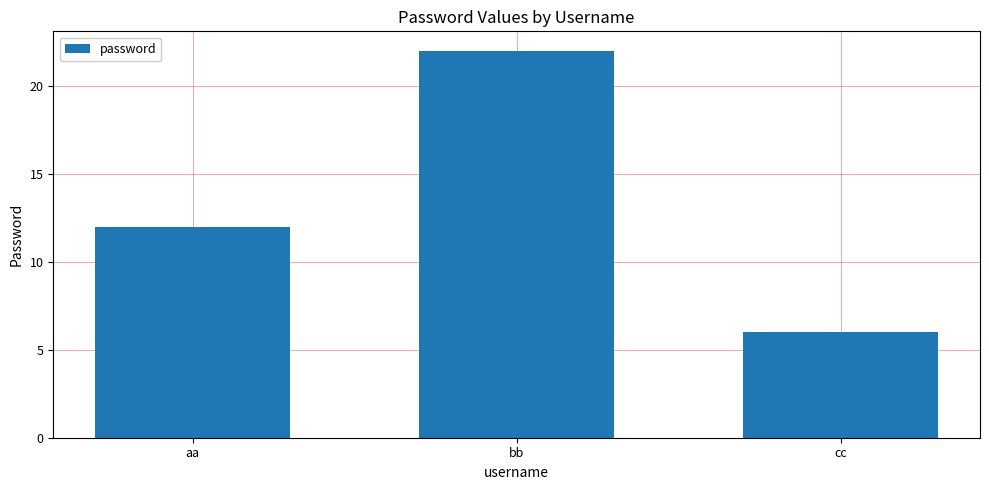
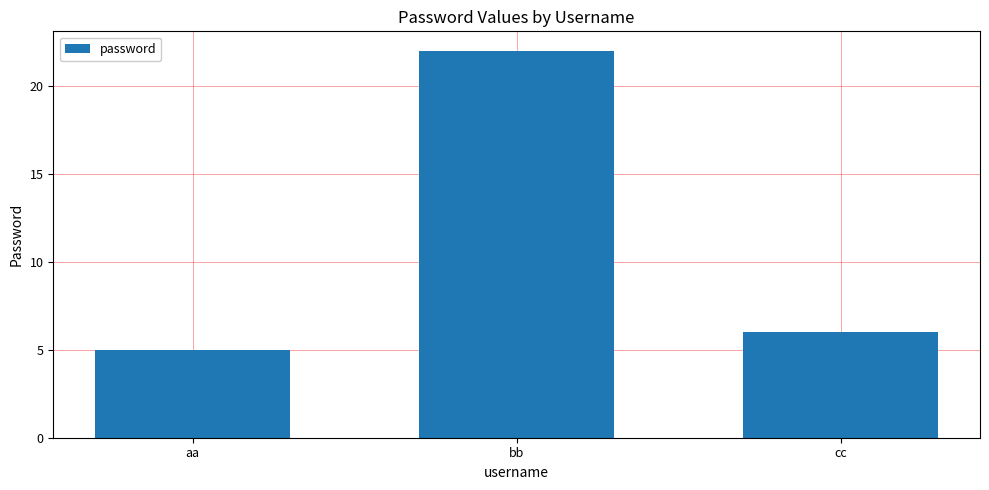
  {
-   "aa": 12,
+   "aa": 5,
    "bb": 22,
    "cc": 6
  }
